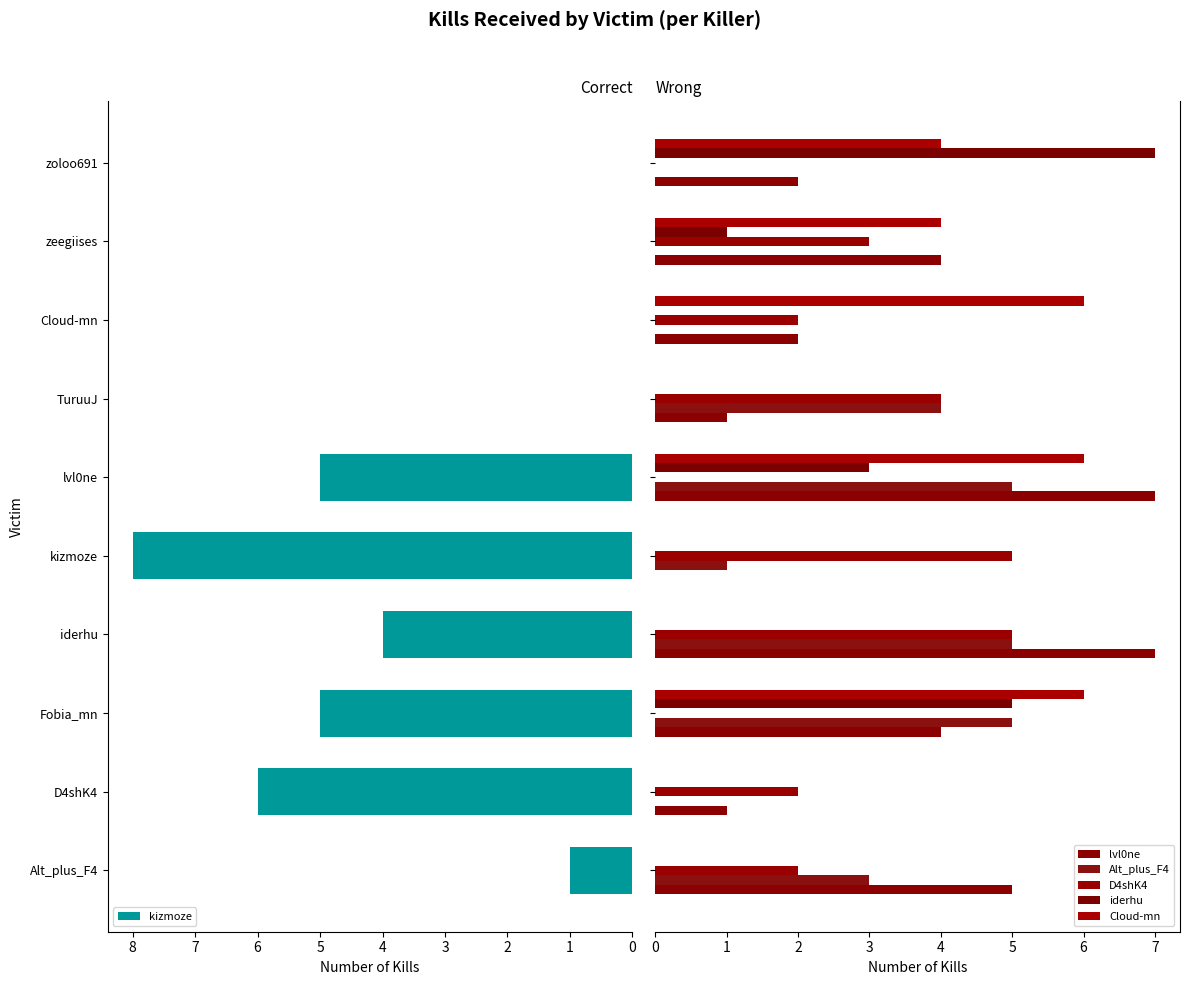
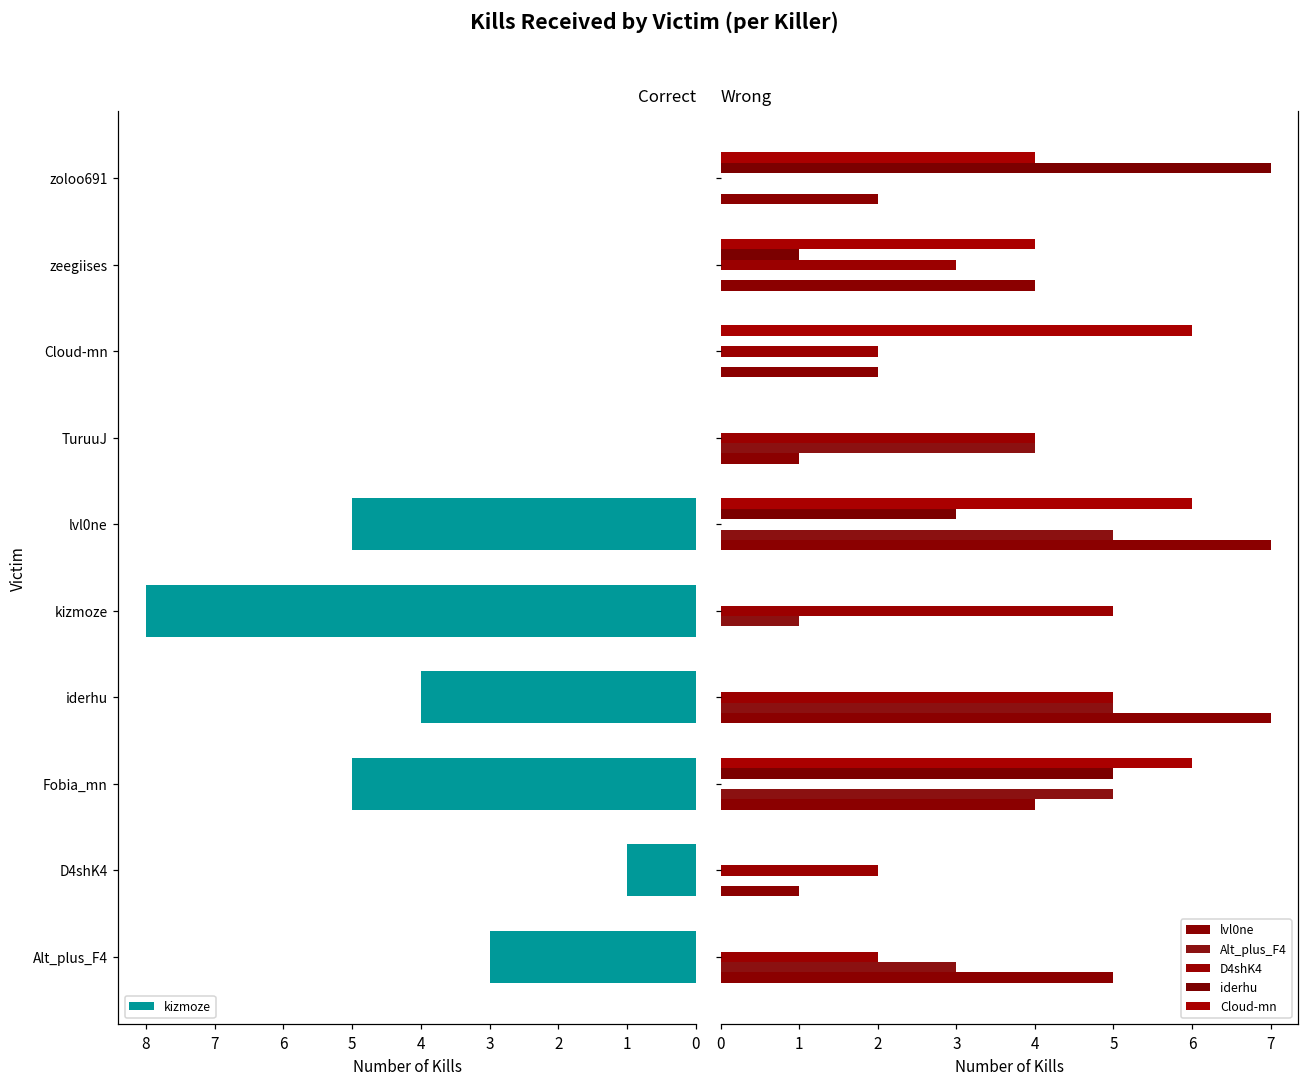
  {
    "Correct": {
      "zoloo691": 0,
      "zeegiises": 0,
      "Cloud-mn": 0,
      "TuruuJ": 0,
      "lvl0ne": 5,
      "kizmoze": 8,
      "iderhu": 4,
      "Fobia_mn": 5,
-     "D4shK4": 6,
-     "Alt_plus_F4": 1
+     "D4shK4": 1,
+     "Alt_plus_F4": 3
    }
  }
